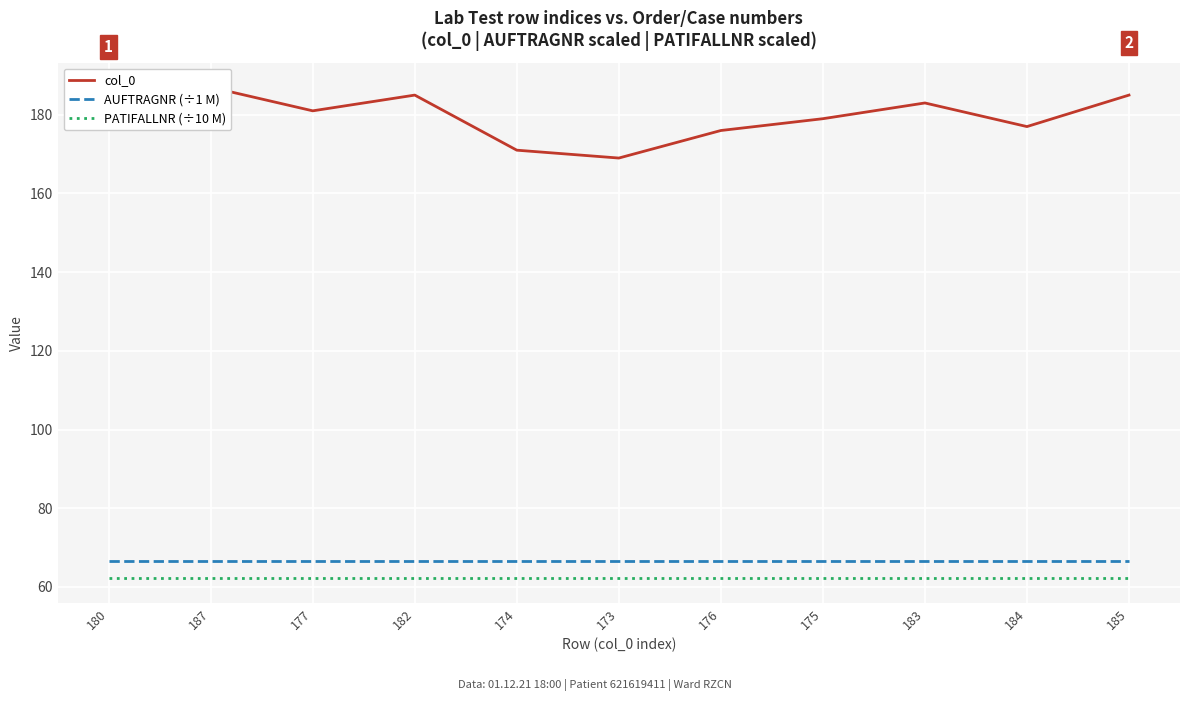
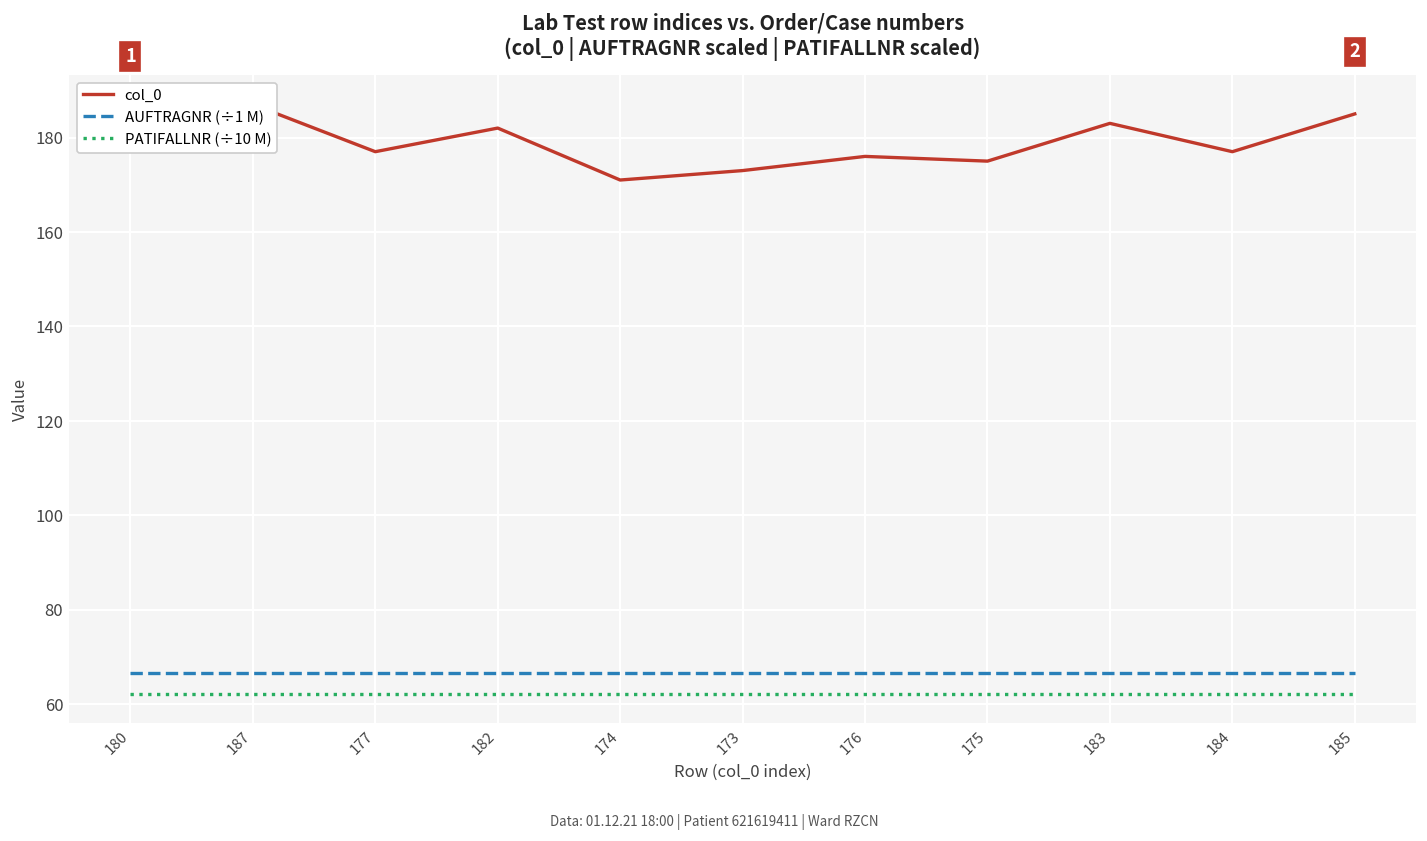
  {
    "col_0": {
-     "177": 181,
-     "182": 185,
+     "177": 177,
+     "182": 182,
      "174": 171,
-     "173": 169,
+     "173": 173,
      "176": 176,
-     "175": 179,
+     "175": 175,
      "183": 183,
      "184": 177,
      "185": 185
    },
    "AUFTRAGNR (÷1 M)": {
      "180": 67,
      "187": 67,
      "177": 67,
      "182": 67,
      "174": 67,
      "173": 67,
      "176": 67,
      "175": 67,
      "183": 67,
      "184": 67,
      "185": 67
    },
    "PATIFALLNR (÷10 M)": {
      "180": 62,
      "187": 62,
      "177": 62,
      "182": 62,
      "174": 62,
      "173": 62,
      "176": 62,
      "175": 62,
      "183": 62,
      "184": 62,
      "185": 62
    }
  }
